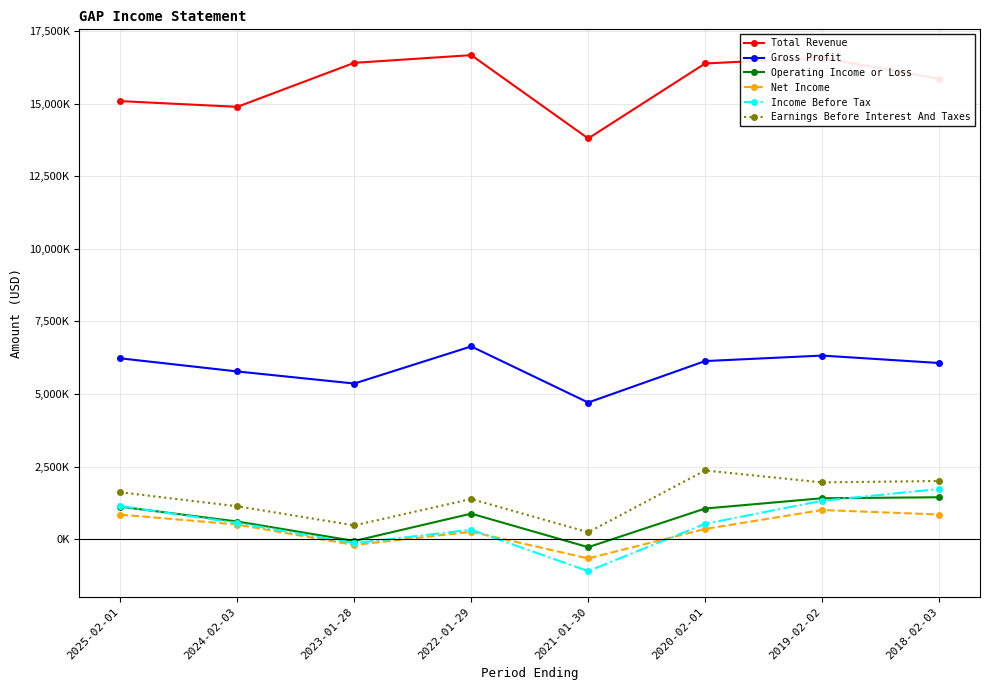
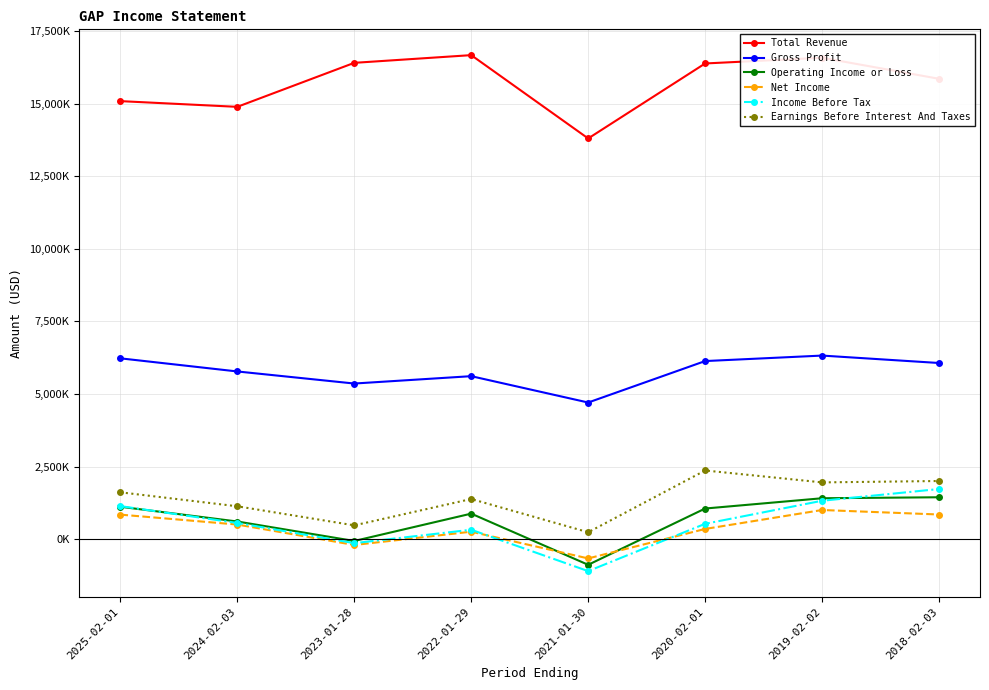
  {
    "Total Revenue": {
      "2025-02-01": "15,100,000",
      "2024-02-03": "14,900,000",
      "2023-01-28": "16,400,000",
      "2022-01-29": "16,700,000",
      "2021-01-30": "13,800,000",
      "2020-02-01": "16,400,000"
    },
    "Gross Profit": {
      "2025-02-01": "6,200,000",
      "2024-02-03": "5,800,000",
      "2023-01-28": "5,400,000",
-     "2022-01-29": "6,600,000",
+     "2022-01-29": "5,600,000",
      "2021-01-30": "4,700,000",
      "2020-02-01": "6,100,000",
      "2019-02-02": "6,300,000",
      "2018-02-03": "6,100,000"
    },
    "Operating Income or Loss": {
      "2022-01-29": "900,000",
-     "2021-01-30": "-300,000",
+     "2021-01-30": "-900,000",
      "2020-02-01": "1,100,000",
      "2018-02-03": "1,400,000"
    },
    "Net Income": {
      "2025-02-01": "800,000",
      "2021-01-30": "-700,000",
      "2020-02-01": "400,000",
      "2019-02-02": "1,000,000",
      "2018-02-03": "800,000"
    },
    "Income Before Tax": {
      "2021-01-30": "-1,100,000",
      "2020-02-01": "500,000",
      "2018-02-03": "1,700,000"
    },
    "Earnings Before Interest And Taxes": {
      "2025-02-01": "1,600,000",
      "2024-02-03": "1,100,000",
      "2023-01-28": "500,000",
      "2022-01-29": "1,400,000",
      "2021-01-30": "200,000",
      "2020-02-01": "2,400,000",
      "2019-02-02": "2,000,000",
      "2018-02-03": "2,000,000"
    }
  }
